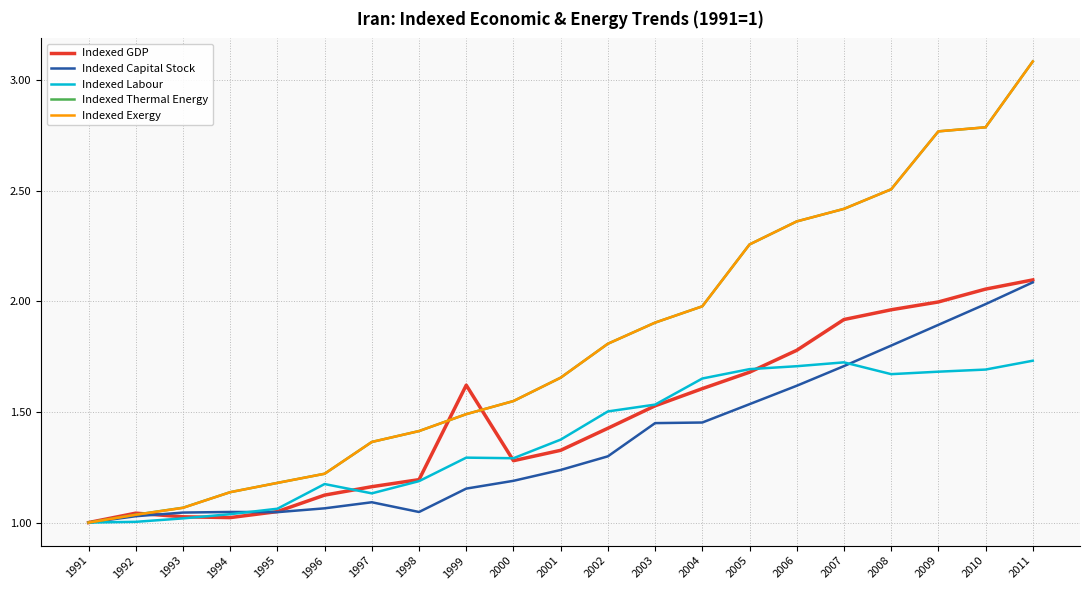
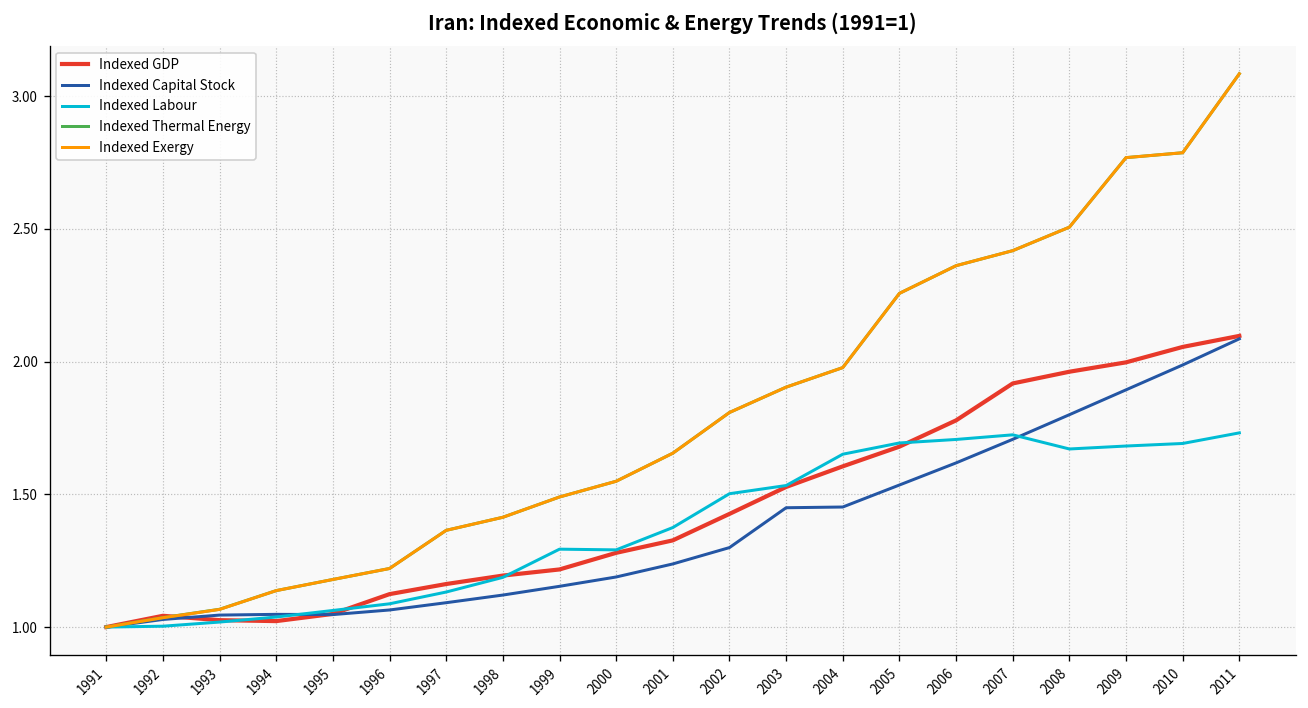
  {
    "Indexed GDP": {
      "1994": 1.02,
      "1996": 1.12,
      "1997": 1.16,
-     "1999": 1.62,
+     "1999": 1.22,
      "2001": 1.33,
      "2002": 1.43,
      "2004": 1.61,
      "2005": 1.68,
      "2006": 1.78,
      "2007": 1.92,
      "2008": 1.96,
      "2009": 2.00,
      "2010": 2.06
    },
    "Indexed Capital Stock": {
      "1993": 1.05,
      "1996": 1.06,
      "1997": 1.09,
-     "1998": 1.05,
+     "1998": 1.12,
      "1999": 1.15,
      "2000": 1.19,
      "2001": 1.24,
      "2002": 1.30,
      "2003": 1.45,
      "2004": 1.45,
      "2005": 1.54,
      "2006": 1.62,
      "2007": 1.71,
      "2008": 1.80,
      "2009": 1.89,
      "2010": 1.99
    },
    "Indexed Labour": {
      "1992": 1.00,
      "1995": 1.06,
-     "1996": 1.17,
+     "1996": 1.09,
      "1997": 1.13,
      "1999": 1.29,
      "2001": 1.38,
      "2002": 1.50,
      "2004": 1.65,
      "2005": 1.69,
      "2006": 1.71,
      "2007": 1.72,
      "2008": 1.67,
      "2009": 1.68,
      "2010": 1.69,
      "2011": 1.73
    },
    "Indexed Exergy": {
      "1993": 1.07,
      "1994": 1.14,
      "1995": 1.18,
      "1996": 1.22,
      "1997": 1.36,
      "1998": 1.41,
      "1999": 1.49,
      "2000": 1.55,
      "2001": 1.66,
      "2002": 1.81,
      "2003": 1.90,
      "2004": 1.98,
      "2005": 2.26,
      "2006": 2.36,
      "2007": 2.42,
      "2008": 2.51,
      "2009": 2.77,
      "2010": 2.79,
      "2011": 3.08
    }
  }
